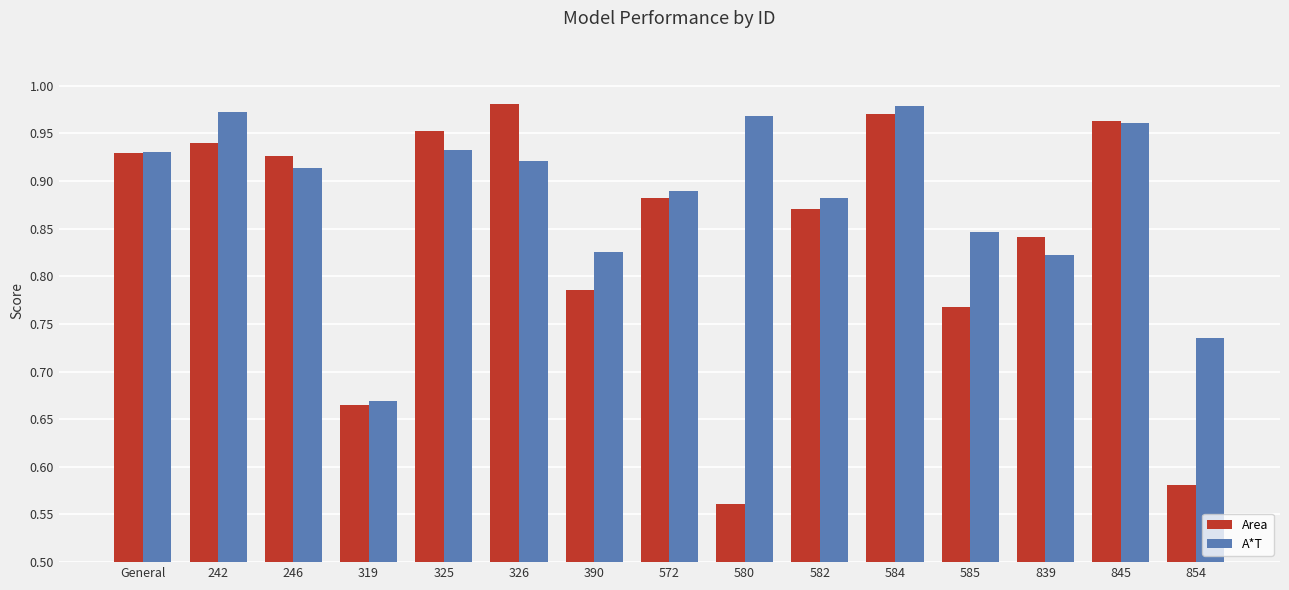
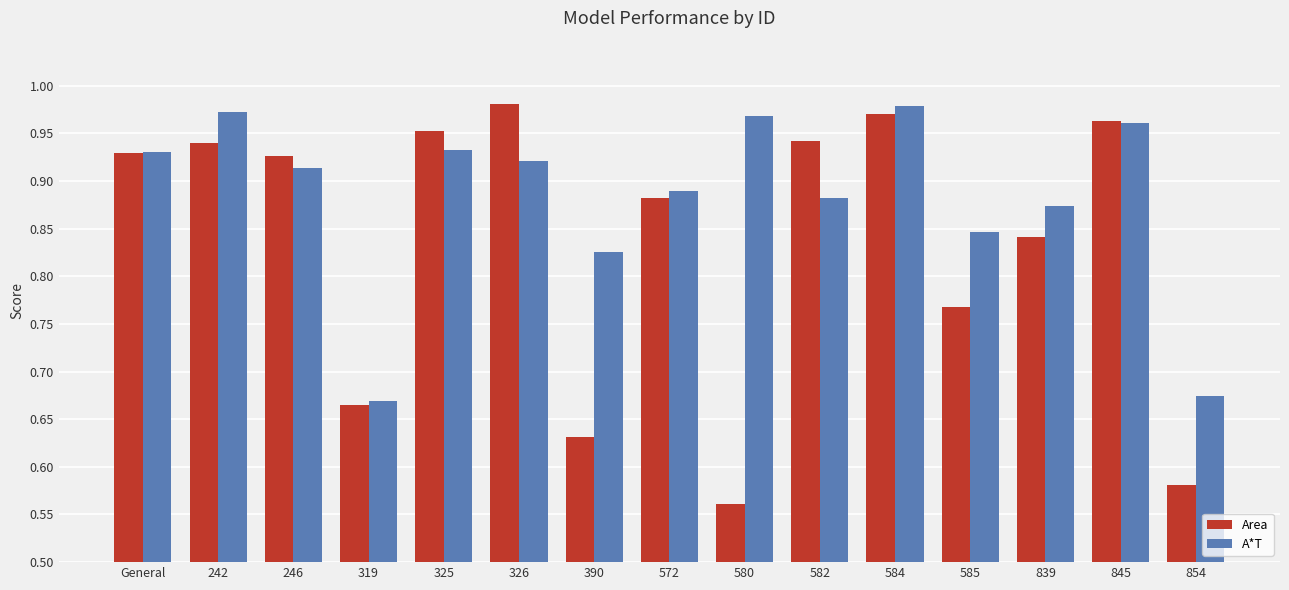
  {
    "Area": {
      "General": 0.93,
      "242": 0.94,
      "246": 0.93,
      "319": 0.66,
      "325": 0.95,
      "326": 0.98,
-     "390": 0.79,
+     "390": 0.63,
      "572": 0.88,
      "580": 0.56,
-     "582": 0.87,
+     "582": 0.94,
      "584": 0.97,
      "585": 0.77,
      "839": 0.84,
      "845": 0.96,
      "854": 0.58
    },
    "A*T": {
      "General": 0.93,
      "242": 0.97,
      "246": 0.91,
      "319": 0.67,
      "325": 0.93,
      "326": 0.92,
      "390": 0.83,
      "572": 0.89,
      "580": 0.97,
      "582": 0.88,
      "584": 0.98,
      "585": 0.85,
-     "839": 0.82,
+     "839": 0.87,
      "845": 0.96,
-     "854": 0.73
+     "854": 0.67
    }
  }
